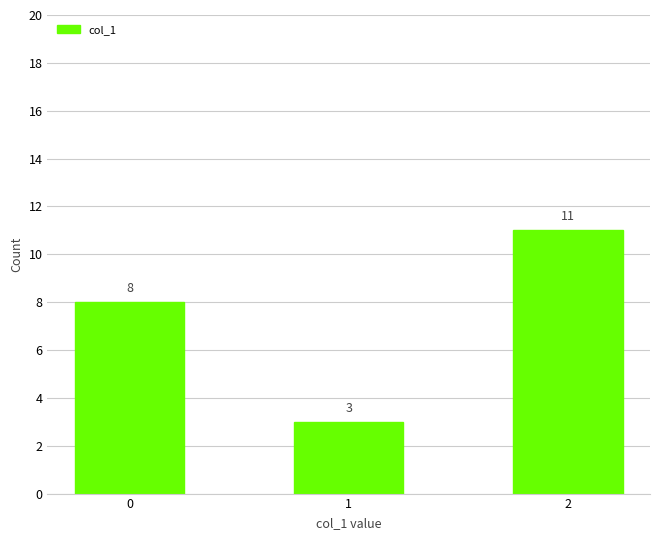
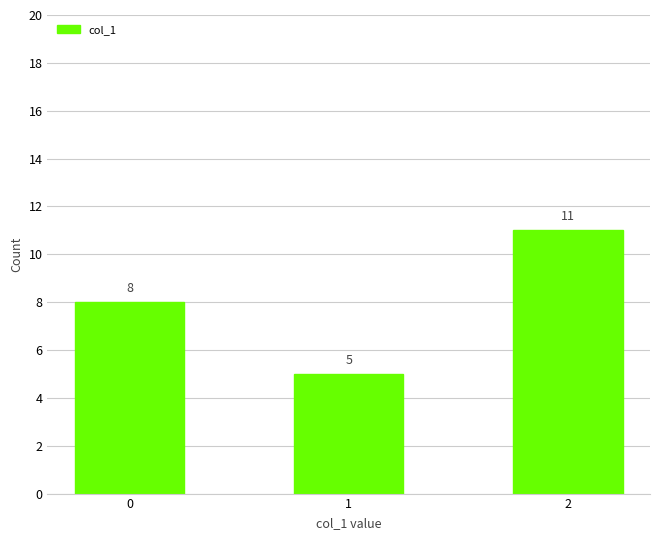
  {
    "0": 8,
-   "1": 3,
+   "1": 5,
    "2": 11
  }
